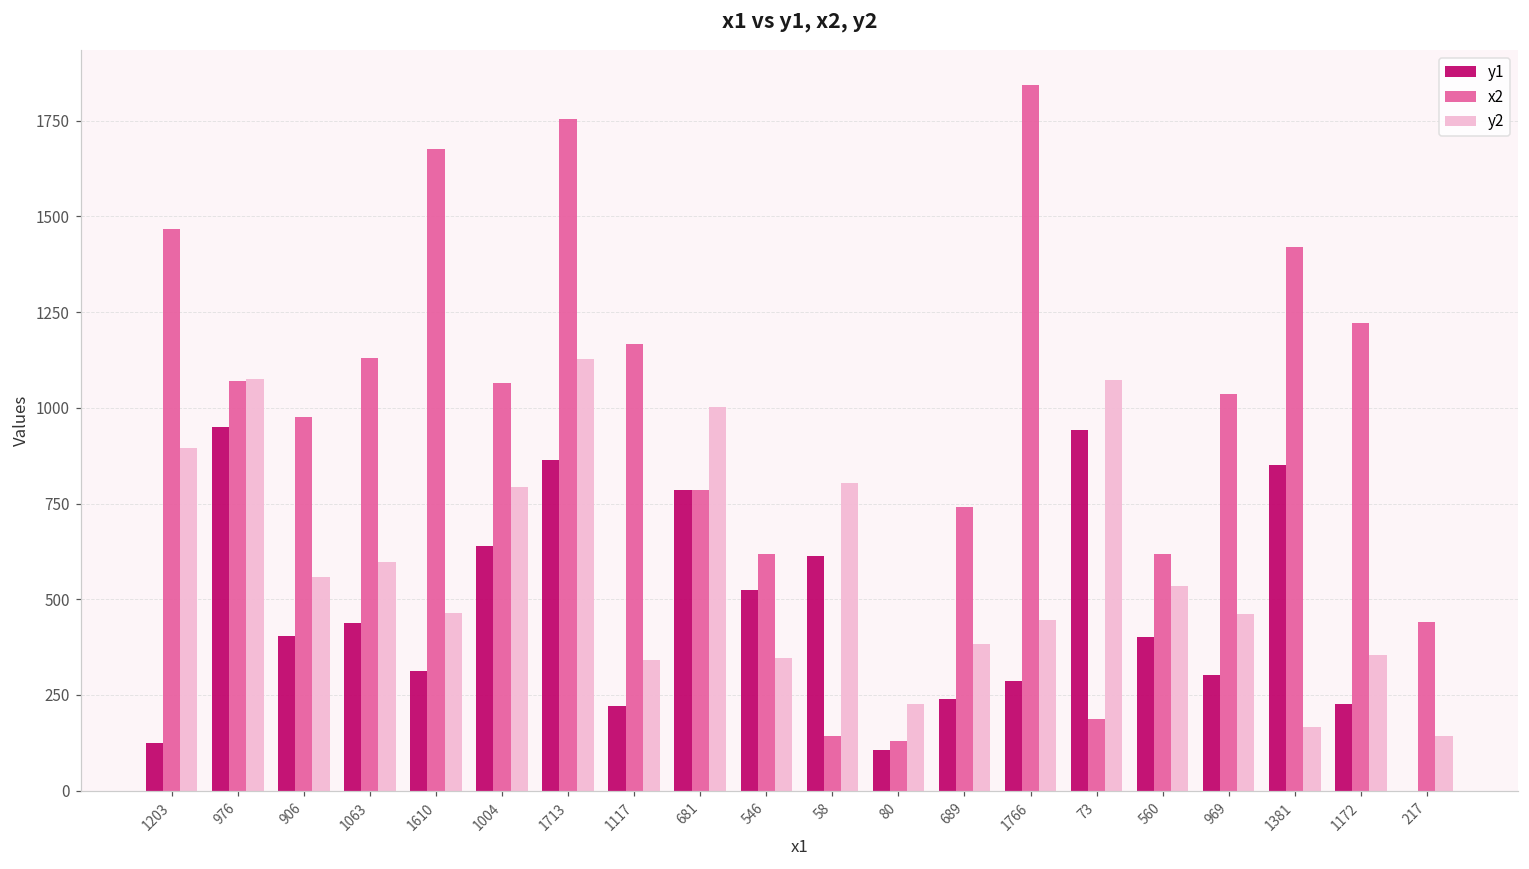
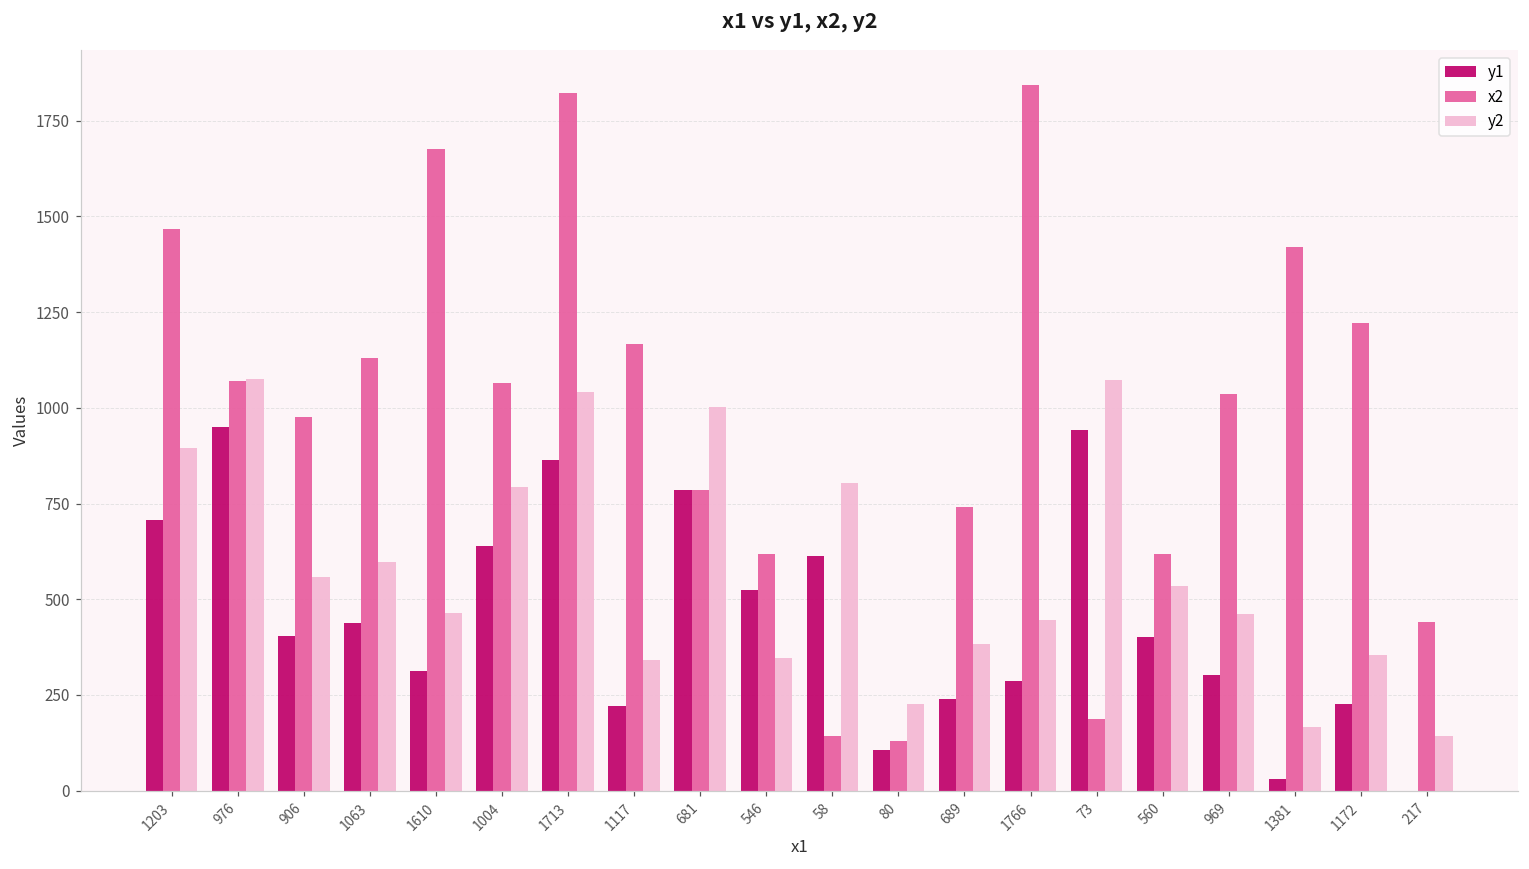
  {
    "y1": {
-     "1203": 120,
+     "1203": 710,
      "976": 950,
      "906": 410,
      "1063": 440,
      "1610": 310,
      "1004": 640,
      "1713": 860,
      "1117": 220,
      "681": 790,
      "546": 520,
      "58": 610,
      "80": 110,
      "689": 240,
      "1766": 290,
      "73": 940,
      "560": 400,
      "969": 300,
-     "1381": 850,
+     "1381": 30,
      "1172": 230,
      "217": 0
    },
    "x2": {
      "1203": 1470,
      "976": 1070,
      "906": 980,
      "1063": 1130,
      "1610": 1680,
      "1004": 1070,
-     "1713": 1750,
+     "1713": 1820,
      "1117": 1170,
      "681": 780,
      "546": 620,
      "58": 140,
      "80": 130,
      "689": 740,
      "1766": 1840,
      "73": 190,
      "560": 620,
      "969": 1040,
      "1381": 1420,
      "1172": 1220,
      "217": 440
    },
    "y2": {
      "1203": 900,
      "976": 1080,
      "906": 560,
      "1063": 600,
      "1610": 460,
      "1004": 790,
-     "1713": 1130,
+     "1713": 1040,
      "1117": 340,
      "681": 1000,
      "546": 350,
      "58": 800,
      "80": 230,
      "689": 380,
      "1766": 450,
      "73": 1070,
      "560": 530,
      "969": 460,
      "1381": 170,
      "1172": 350,
      "217": 140
    }
  }
